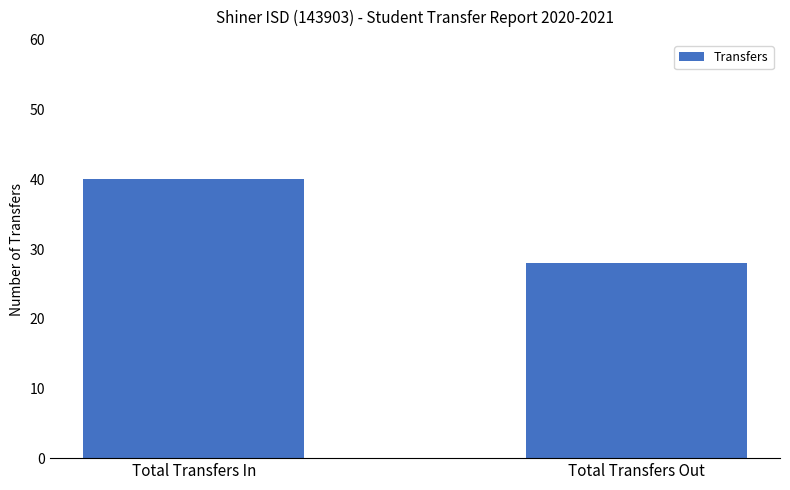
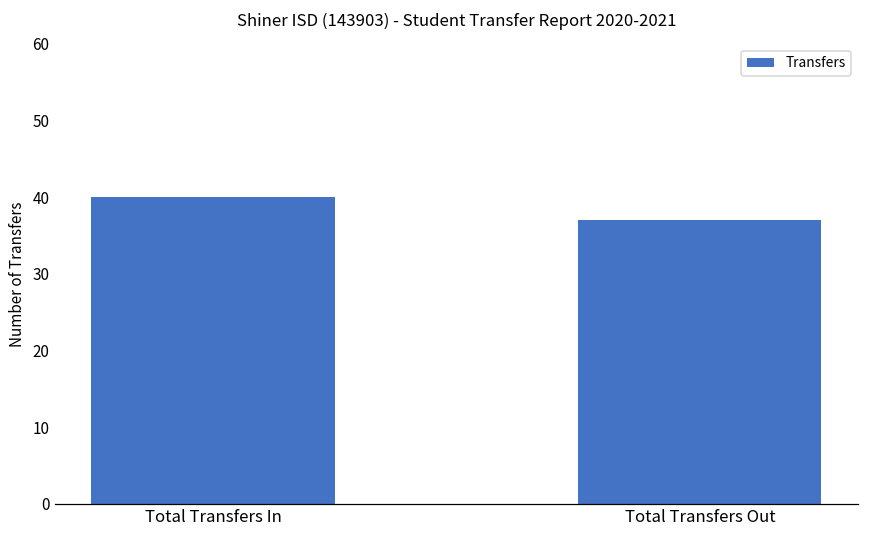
  {
    "Total Transfers In": 40,
-   "Total Transfers Out": 28
+   "Total Transfers Out": 37
  }
